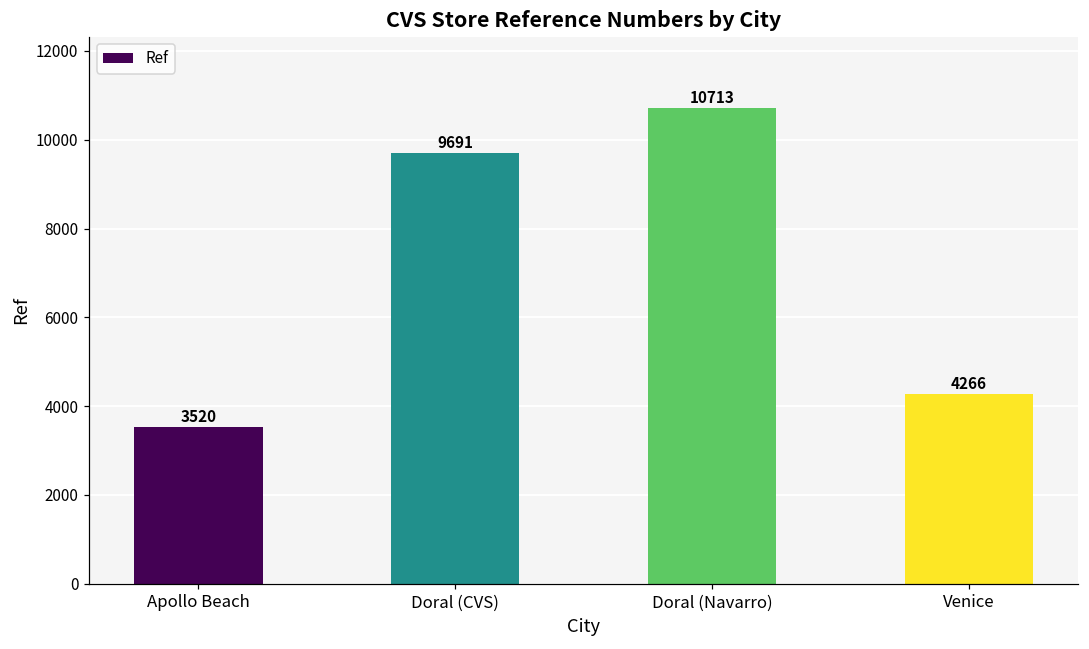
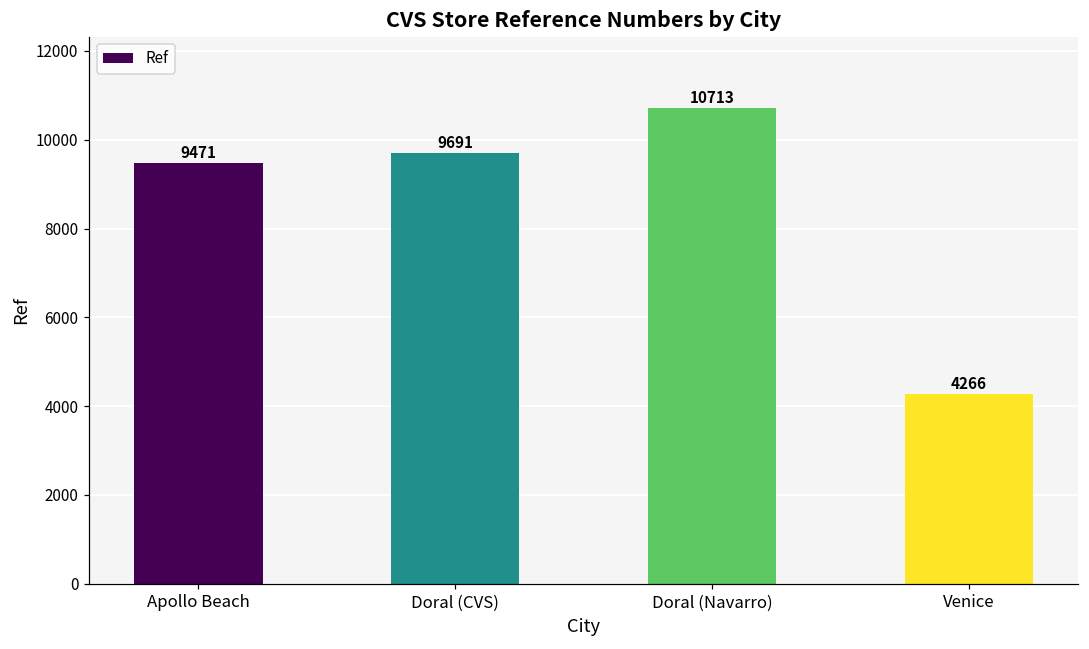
  {
-   "Apollo Beach": 3520,
+   "Apollo Beach": 9471,
    "Doral (CVS)": 9691,
    "Doral (Navarro)": 10713,
    "Venice": 4266
  }
